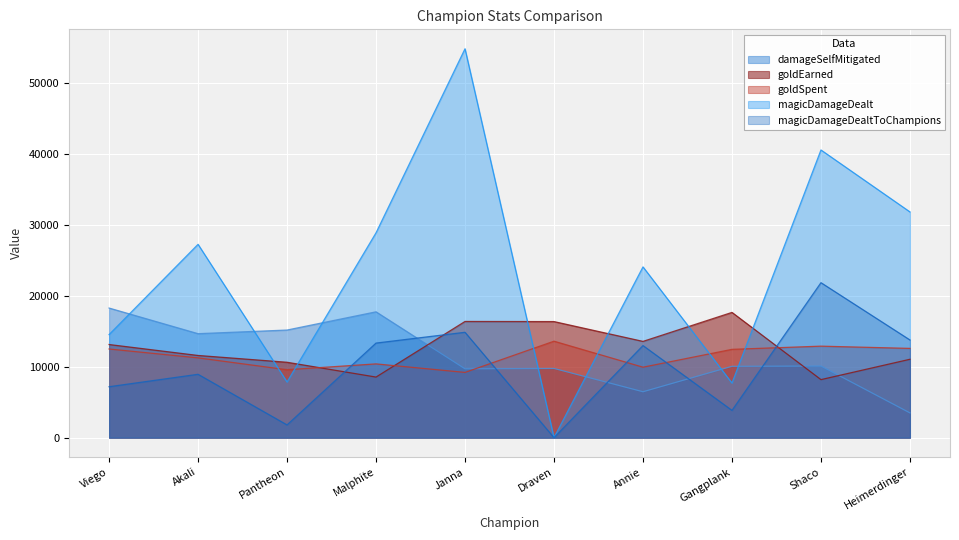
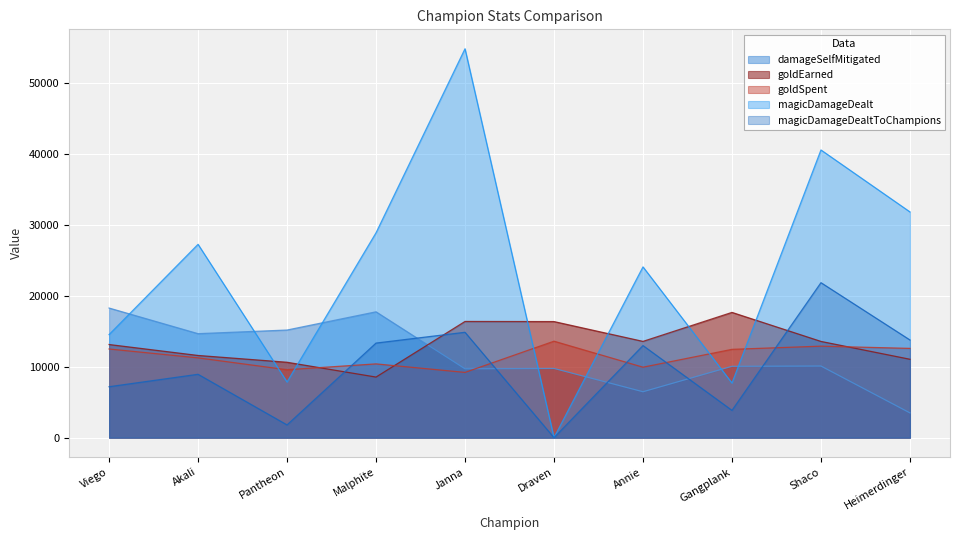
  {
    "goldEarned": {
      "Viego": 13000,
      "Pantheon": 11000,
      "Malphite": 9000,
      "Janna": 16000,
      "Draven": 16000,
      "Annie": 14000,
      "Gangplank": 18000,
-     "Shaco": 8000,
+     "Shaco": 14000,
      "Heimerdinger": 11000
    },
    "goldSpent": {
      "Viego": 13000,
      "Pantheon": 10000,
      "Malphite": 10000,
      "Janna": 9000,
      "Draven": 14000,
      "Annie": 10000,
      "Gangplank": 12000,
      "Shaco": 13000,
      "Heimerdinger": 13000
    }
  }
